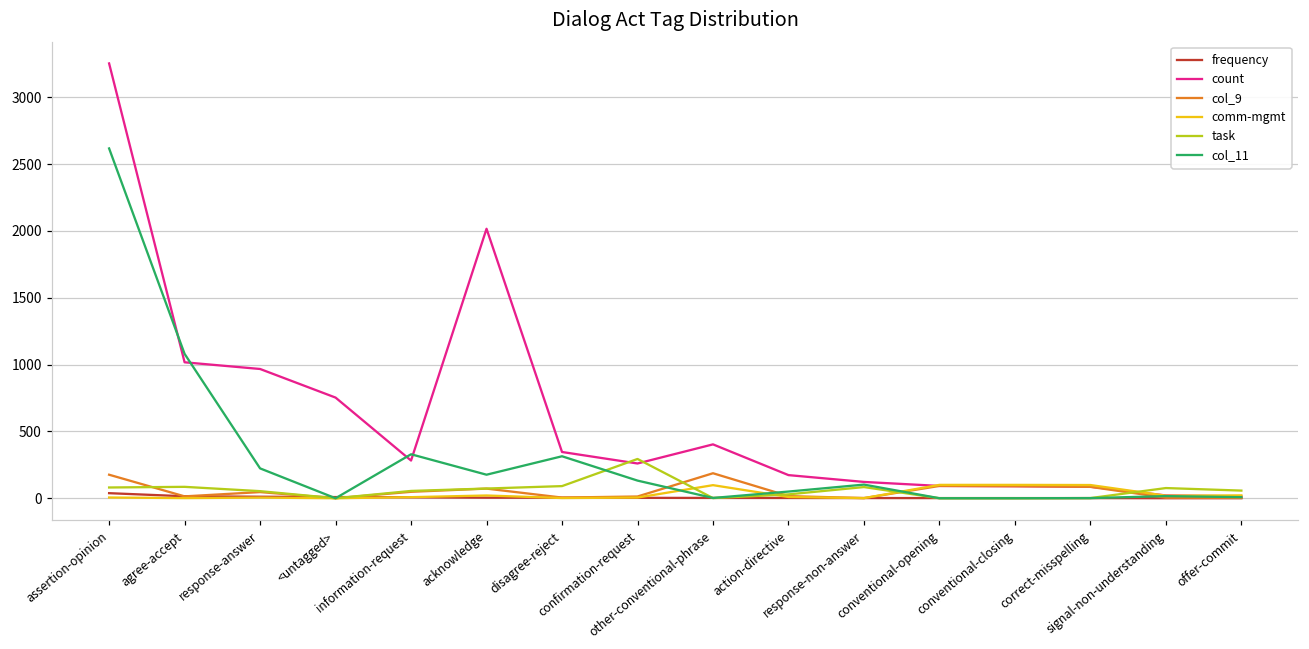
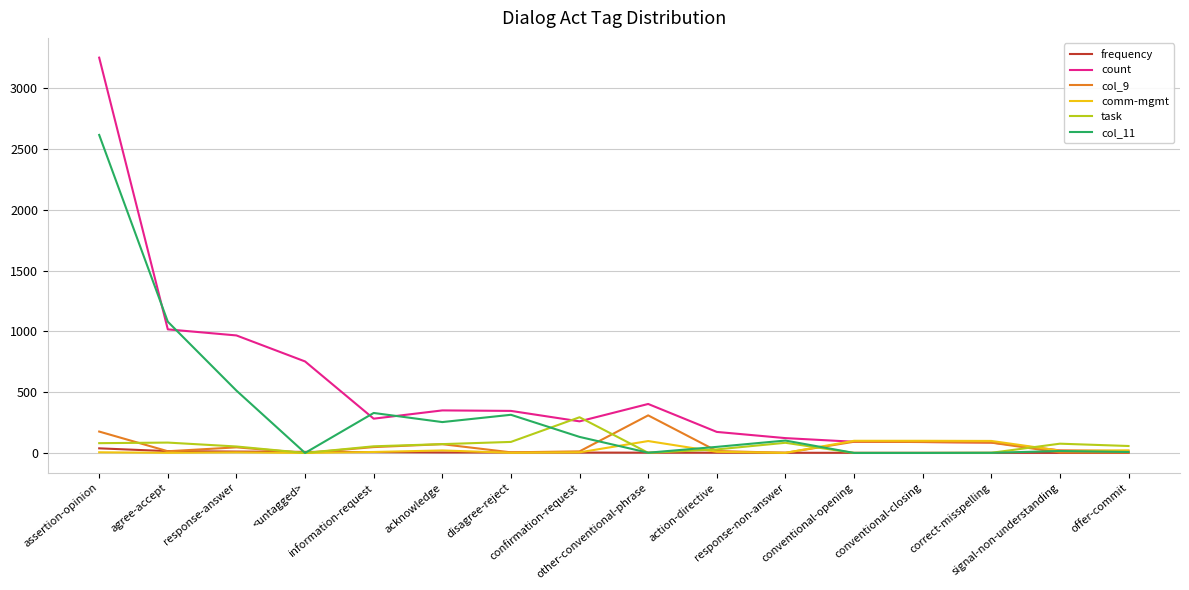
  {
    "frequency": {
      "assertion-opinion": 40
    },
    "count": {
      "assertion-opinion": 3250,
      "agree-accept": 1020,
      "response-answer": 970,
      "<untagged>": 750,
      "information-request": 280,
-     "acknowledge": 2020,
+     "acknowledge": 350,
      "disagree-reject": 350,
      "confirmation-request": 260,
      "other-conventional-phrase": 400,
      "action-directive": 170
    },
    "col_9": {
      "assertion-opinion": 180,
-     "other-conventional-phrase": 190
+     "other-conventional-phrase": 310
    },
    "comm-mgmt": {
      "assertion-opinion": 10,
      "other-conventional-phrase": 100
    },
    "task": {
      "assertion-opinion": 80,
      "agree-accept": 90,
      "disagree-reject": 90,
      "confirmation-request": 290,
      "signal-non-understanding": 80,
      "offer-commit": 60
    },
    "col_11": {
      "assertion-opinion": 2620,
      "agree-accept": 1080,
-     "response-answer": 220,
+     "response-answer": 510,
      "information-request": 330,
-     "acknowledge": 180,
+     "acknowledge": 250,
      "disagree-reject": 310,
      "confirmation-request": 130
    }
  }
